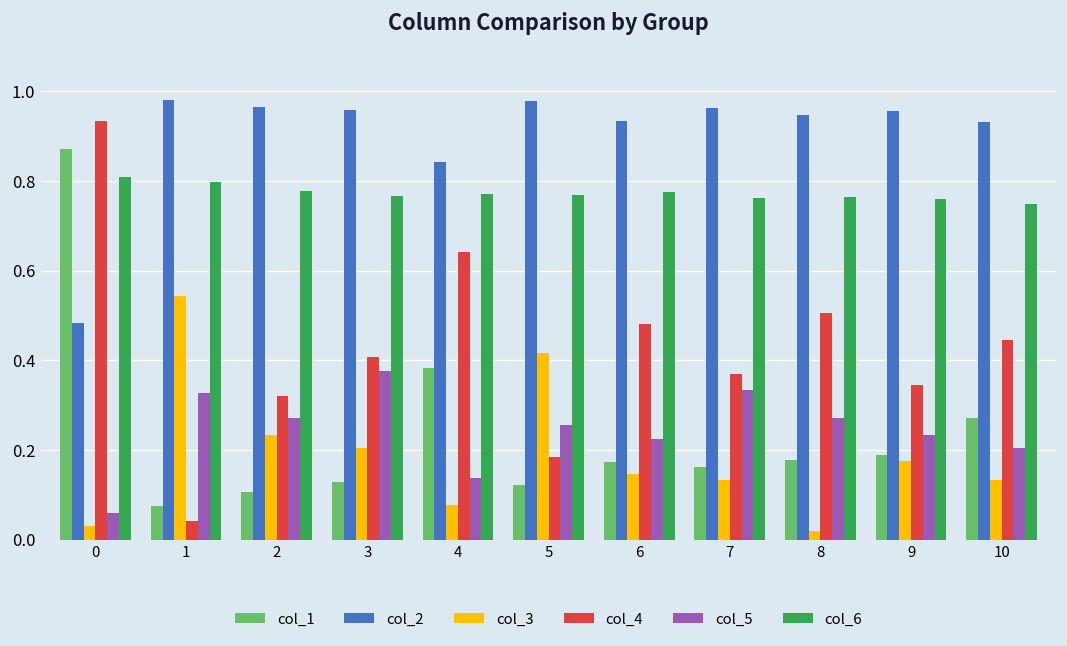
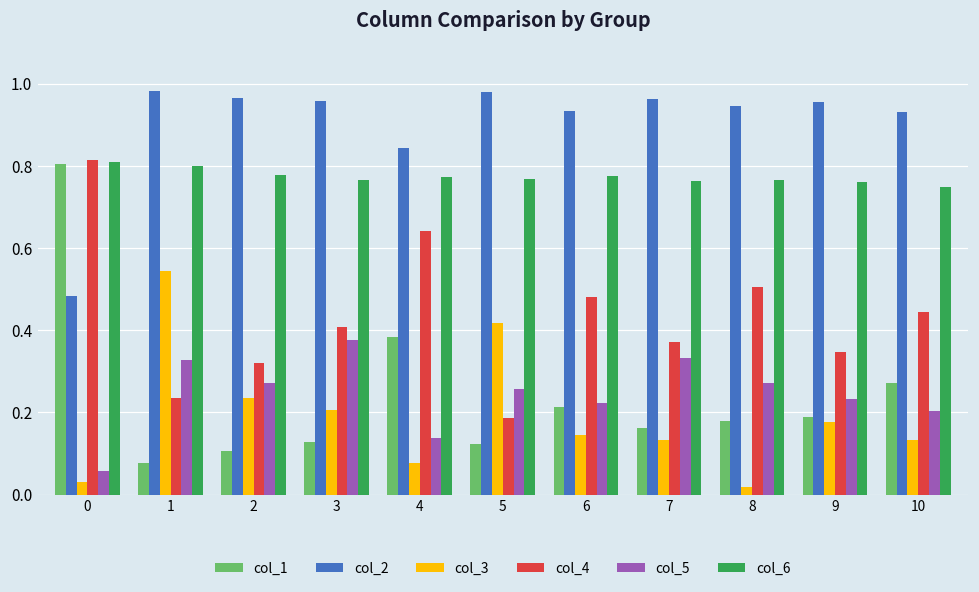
  {
    "col_1": {
-     "0": 0.87,
+     "0": 0.80,
      "1": 0.08,
      "2": 0.11,
      "3": 0.13,
      "4": 0.38,
      "5": 0.12,
-     "6": 0.17,
+     "6": 0.21,
      "7": 0.16,
      "8": 0.18,
      "9": 0.19,
      "10": 0.27
    },
    "col_2": {
      "0": 0.48,
      "1": 0.98,
      "2": 0.97,
      "3": 0.96,
      "4": 0.84,
      "5": 0.98,
      "6": 0.93,
      "7": 0.96,
      "8": 0.95,
      "9": 0.96,
      "10": 0.93
    },
    "col_3": {
      "0": 0.03,
      "1": 0.54,
      "2": 0.23,
      "3": 0.20,
      "4": 0.08,
      "5": 0.42,
      "6": 0.15,
      "7": 0.13,
      "8": 0.02,
      "9": 0.18,
      "10": 0.13
    },
    "col_4": {
-     "0": 0.93,
-     "1": 0.04,
+     "0": 0.81,
+     "1": 0.23,
      "2": 0.32,
      "3": 0.41,
      "4": 0.64,
      "5": 0.19,
      "6": 0.48,
      "7": 0.37,
      "8": 0.51,
      "9": 0.35,
      "10": 0.44
    },
    "col_5": {
      "0": 0.06,
      "1": 0.33,
      "2": 0.27,
      "3": 0.38,
      "4": 0.14,
      "5": 0.26,
      "6": 0.22,
      "7": 0.33,
      "8": 0.27,
      "9": 0.23,
      "10": 0.20
    },
    "col_6": {
      "0": 0.81,
      "1": 0.80,
      "2": 0.78,
      "3": 0.77,
      "4": 0.77,
      "5": 0.77,
      "6": 0.78,
      "7": 0.76,
      "8": 0.76,
      "9": 0.76,
      "10": 0.75
    }
  }
